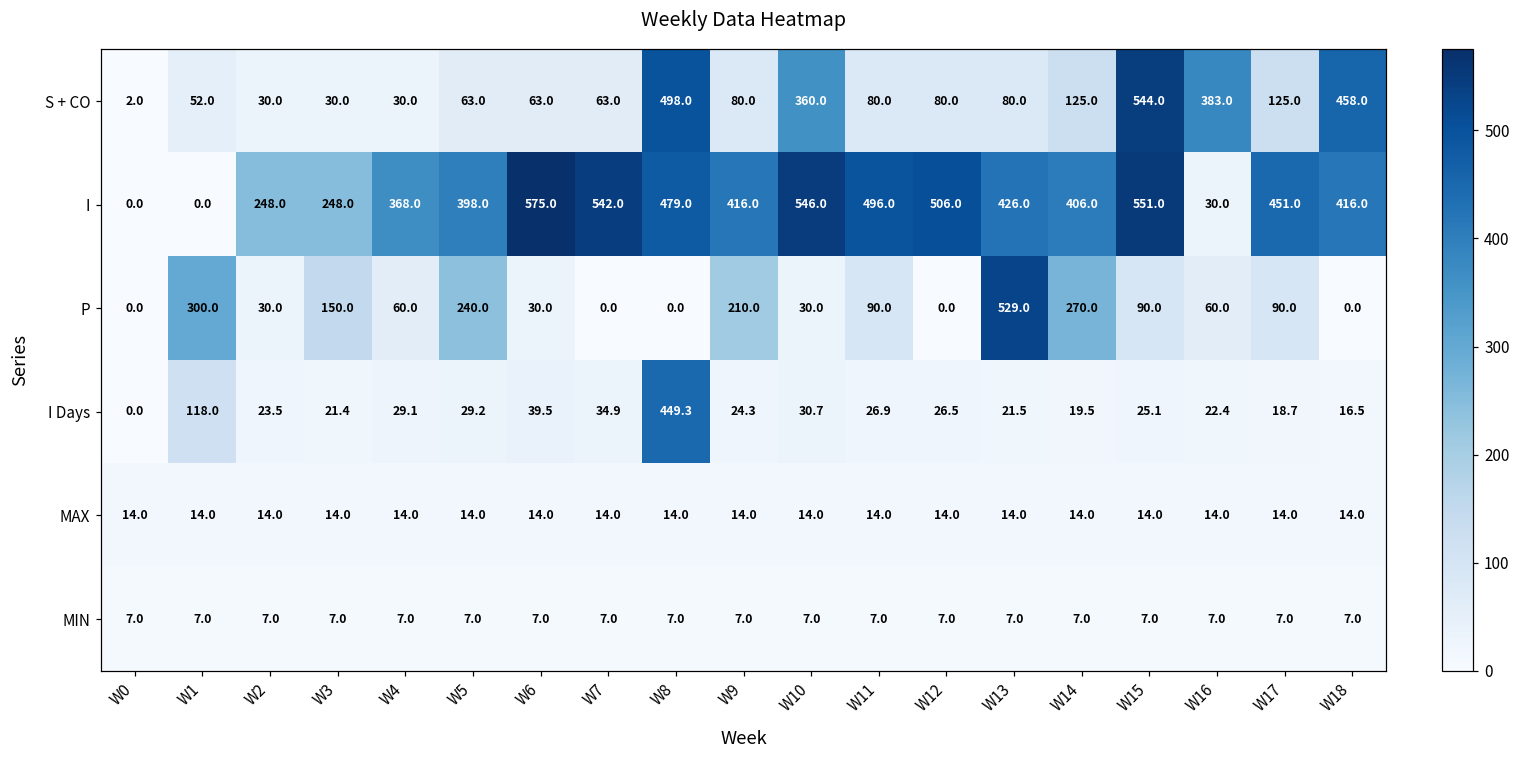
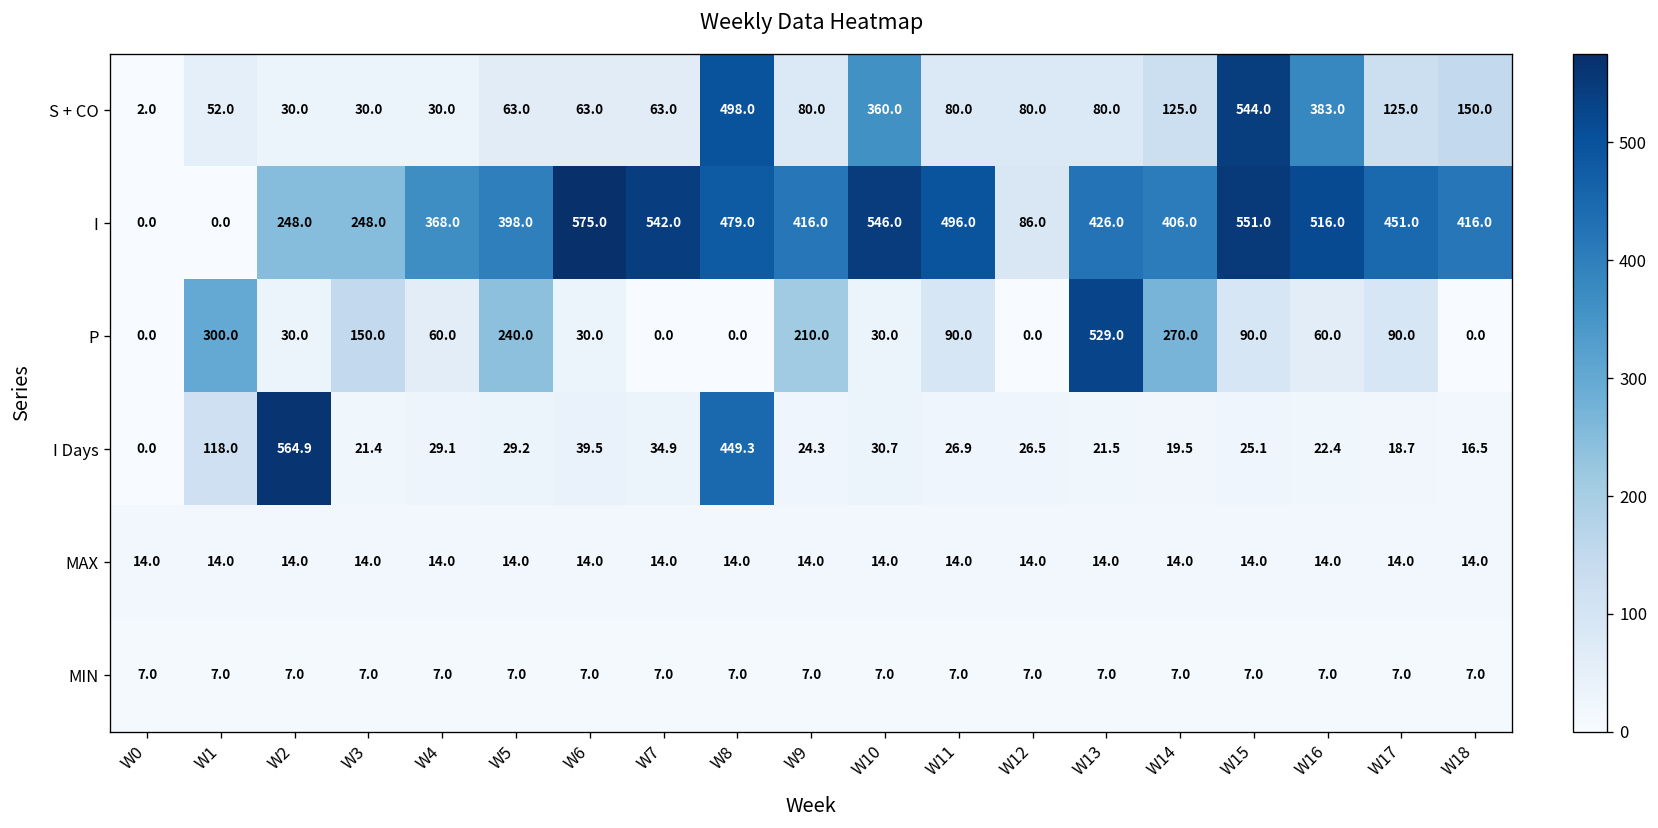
  {
    "S + CO": {
      "W0": 2.0,
      "W1": 52.0,
      "W2": 30.0,
      "W3": 30.0,
      "W4": 30.0,
      "W5": 63.0,
      "W6": 63.0,
      "W7": 63.0,
      "W8": 498.0,
      "W9": 80.0,
      "W10": 360.0,
      "W11": 80.0,
      "W12": 80.0,
      "W13": 80.0,
      "W14": 125.0,
      "W15": 544.0,
      "W16": 383.0,
      "W17": 125.0,
-     "W18": 458.0
+     "W18": 150.0
    },
    "I": {
      "W0": 0.0,
      "W1": 0.0,
      "W2": 248.0,
      "W3": 248.0,
      "W4": 368.0,
      "W5": 398.0,
      "W6": 575.0,
      "W7": 542.0,
      "W8": 479.0,
      "W9": 416.0,
      "W10": 546.0,
      "W11": 496.0,
-     "W12": 506.0,
+     "W12": 86.0,
      "W13": 426.0,
      "W14": 406.0,
      "W15": 551.0,
-     "W16": 30.0,
+     "W16": 516.0,
      "W17": 451.0,
      "W18": 416.0
    },
    "P": {
      "W0": 0.0,
      "W1": 300.0,
      "W2": 30.0,
      "W3": 150.0,
      "W4": 60.0,
      "W5": 240.0,
      "W6": 30.0,
      "W7": 0.0,
      "W8": 0.0,
      "W9": 210.0,
      "W10": 30.0,
      "W11": 90.0,
      "W12": 0.0,
      "W13": 529.0,
      "W14": 270.0,
      "W15": 90.0,
      "W16": 60.0,
      "W17": 90.0,
      "W18": 0.0
    },
    "I Days": {
      "W0": 0.0,
      "W1": 118.0,
-     "W2": 23.5,
+     "W2": 564.9,
      "W3": 21.4,
      "W4": 29.1,
      "W5": 29.2,
      "W6": 39.5,
      "W7": 34.9,
      "W8": 449.3,
      "W9": 24.3,
      "W10": 30.7,
      "W11": 26.9,
      "W12": 26.5,
      "W13": 21.5,
      "W14": 19.5,
      "W15": 25.1,
      "W16": 22.4,
      "W17": 18.7,
      "W18": 16.5
    },
    "MAX": {
      "W0": 14.0,
      "W1": 14.0,
      "W2": 14.0,
      "W3": 14.0,
      "W4": 14.0,
      "W5": 14.0,
      "W6": 14.0,
      "W7": 14.0,
      "W8": 14.0,
      "W9": 14.0,
      "W10": 14.0,
      "W11": 14.0,
      "W12": 14.0,
      "W13": 14.0,
      "W14": 14.0,
      "W15": 14.0,
      "W16": 14.0,
      "W17": 14.0,
      "W18": 14.0
    },
    "MIN": {
      "W0": 7.0,
      "W1": 7.0,
      "W2": 7.0,
      "W3": 7.0,
      "W4": 7.0,
      "W5": 7.0,
      "W6": 7.0,
      "W7": 7.0,
      "W8": 7.0,
      "W9": 7.0,
      "W10": 7.0,
      "W11": 7.0,
      "W12": 7.0,
      "W13": 7.0,
      "W14": 7.0,
      "W15": 7.0,
      "W16": 7.0,
      "W17": 7.0,
      "W18": 7.0
    }
  }
